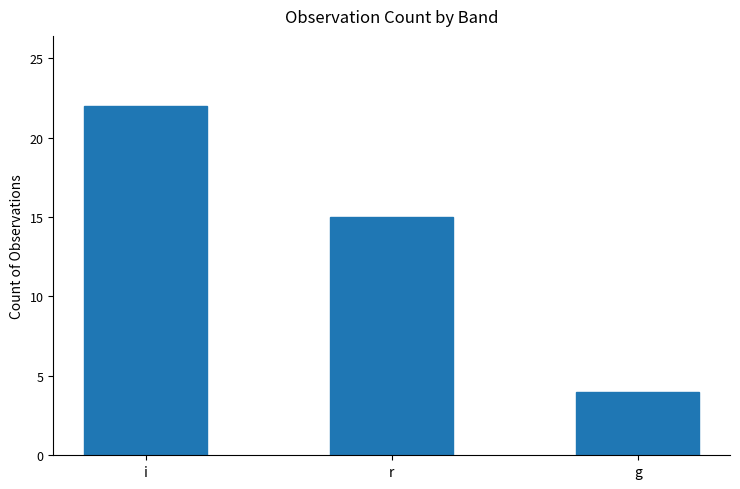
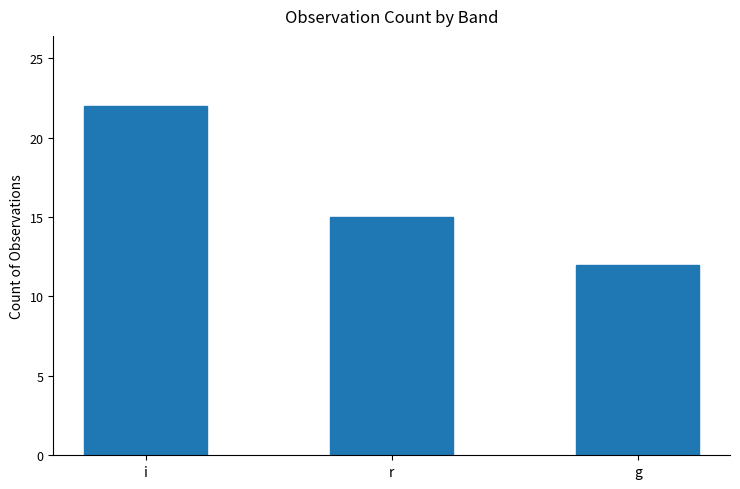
  {
    "i": 22,
    "r": 15,
-   "g": 4
+   "g": 12
  }
